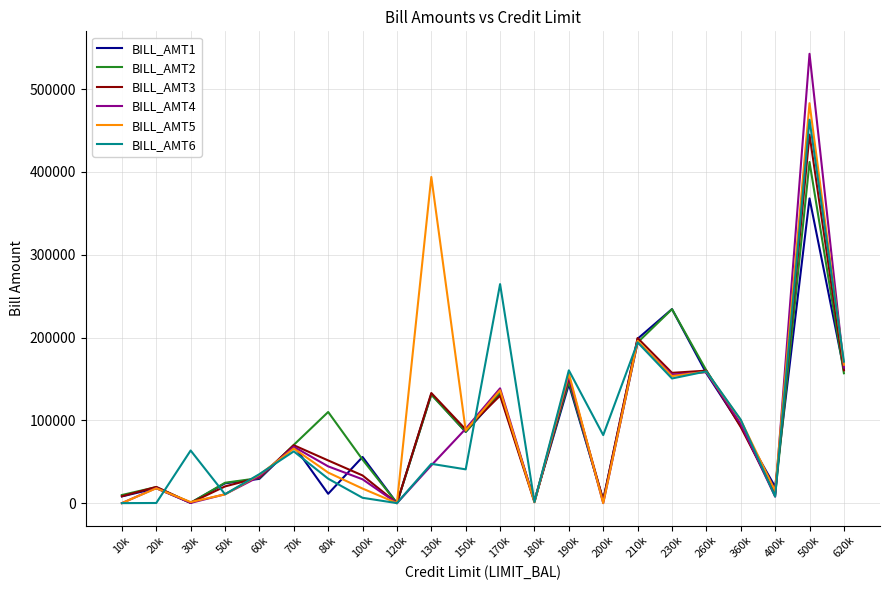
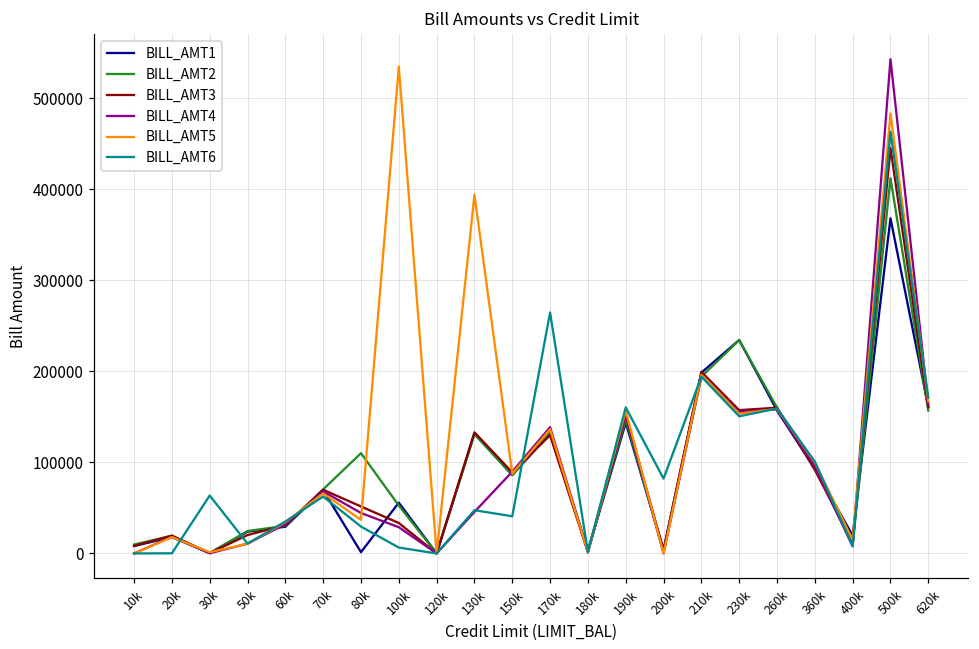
  {
    "BILL_AMT1": {
-     "80k": 10000,
+     "80k": 0,
      "100k": 60000,
      "190k": 140000,
      "400k": 20000,
      "500k": 370000
    },
    "BILL_AMT2": {
      "80k": 110000,
      "100k": 50000,
      "190k": 150000,
      "500k": 410000,
      "620k": 160000
    },
    "BILL_AMT3": {
      "50k": 20000,
      "80k": 50000,
      "100k": 30000,
      "500k": 450000
    },
    "BILL_AMT4": {
      "80k": 40000,
      "100k": 30000,
      "500k": 540000
    },
    "BILL_AMT5": {
      "80k": 40000,
-     "100k": 20000,
+     "100k": 530000,
      "130k": 390000,
      "190k": 160000,
      "500k": 480000,
      "620k": 170000
    },
    "BILL_AMT6": {
      "20k": 0,
      "30k": 60000,
      "70k": 60000,
      "80k": 30000,
      "100k": 10000,
      "150k": 40000,
      "170k": 260000,
      "190k": 160000,
      "200k": 80000,
      "500k": 460000,
      "620k": 170000
    }
  }
